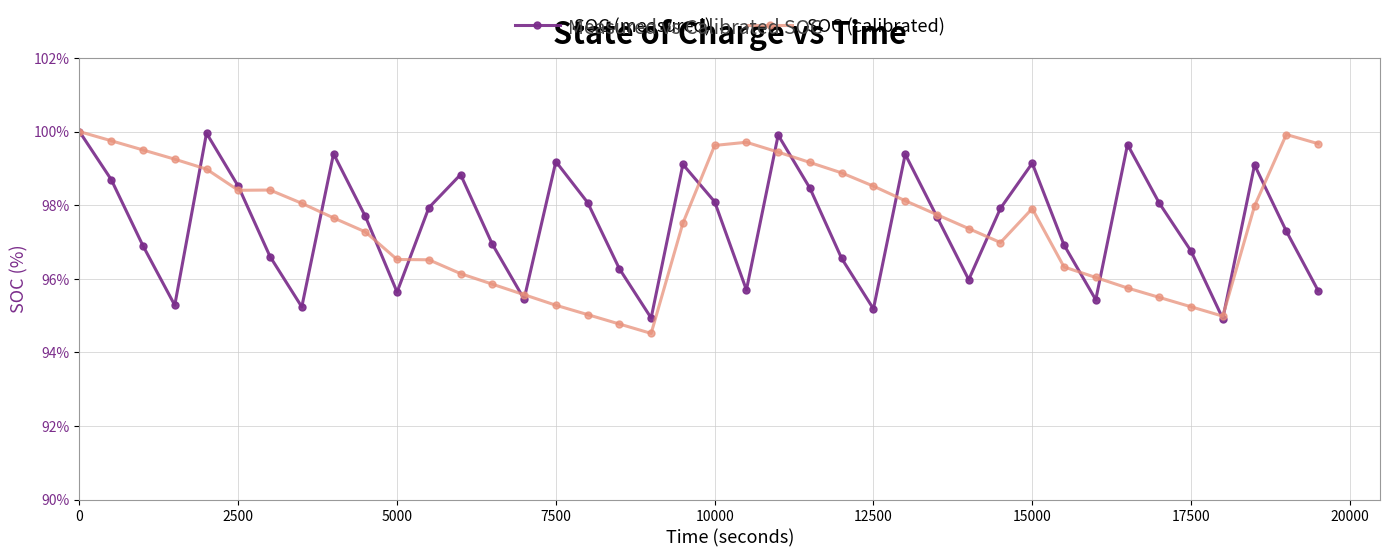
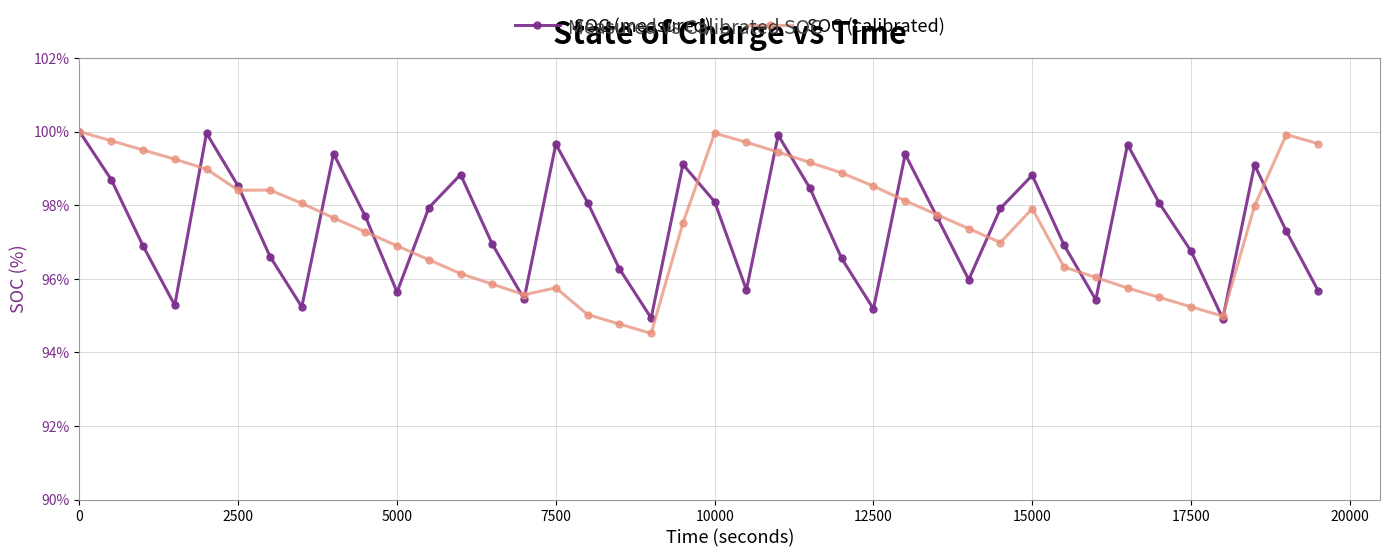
  {
    "SOC (measured)": {
      "2500": "98.5%",
      "5000": "95.6%",
-     "7500": "99.2%",
+     "7500": "99.7%",
      "10000": "98.1%",
      "12500": "95.2%",
-     "15000": "99.1%",
+     "15000": "98.8%",
      "17500": "96.8%"
    },
    "SOC (calibrated)": {
      "2500": "98.4%",
-     "5000": "96.5%",
-     "7500": "95.3%",
-     "10000": "99.6%",
+     "5000": "96.9%",
+     "7500": "95.8%",
+     "10000": "100.0%",
      "12500": "98.5%",
      "15000": "97.9%",
      "17500": "95.2%"
    }
  }
